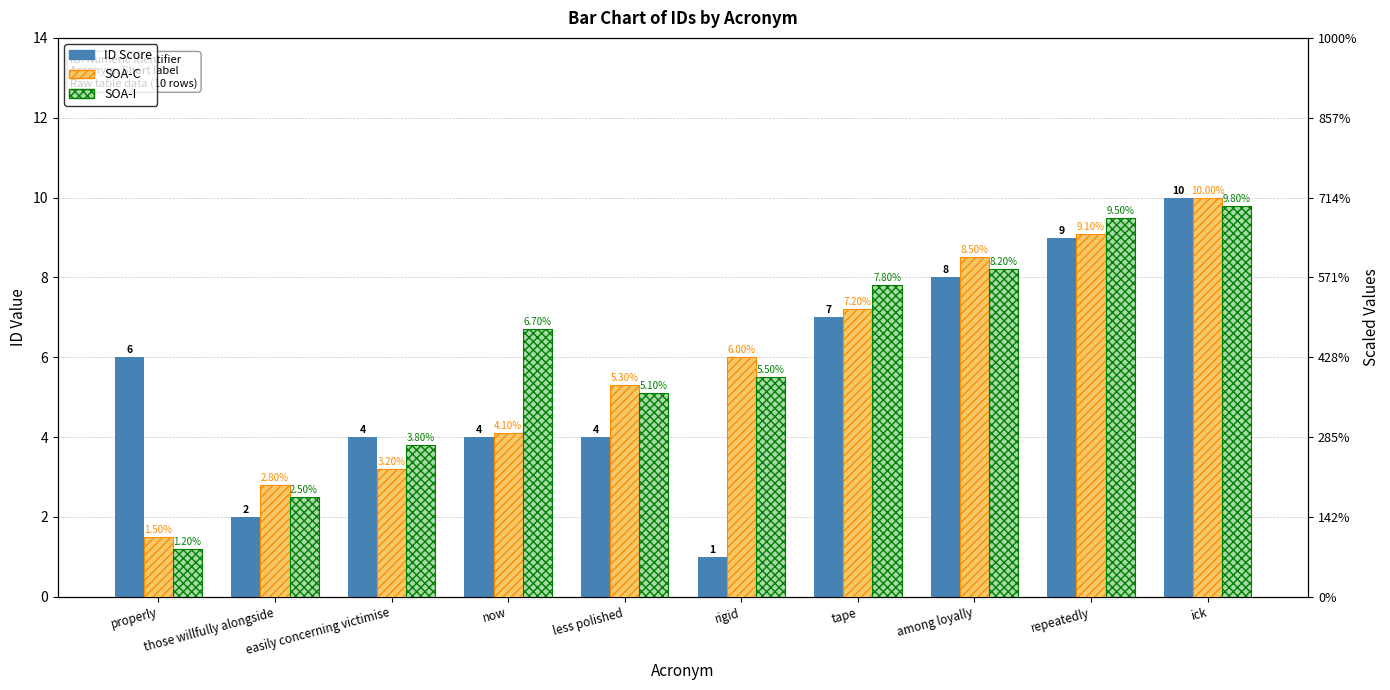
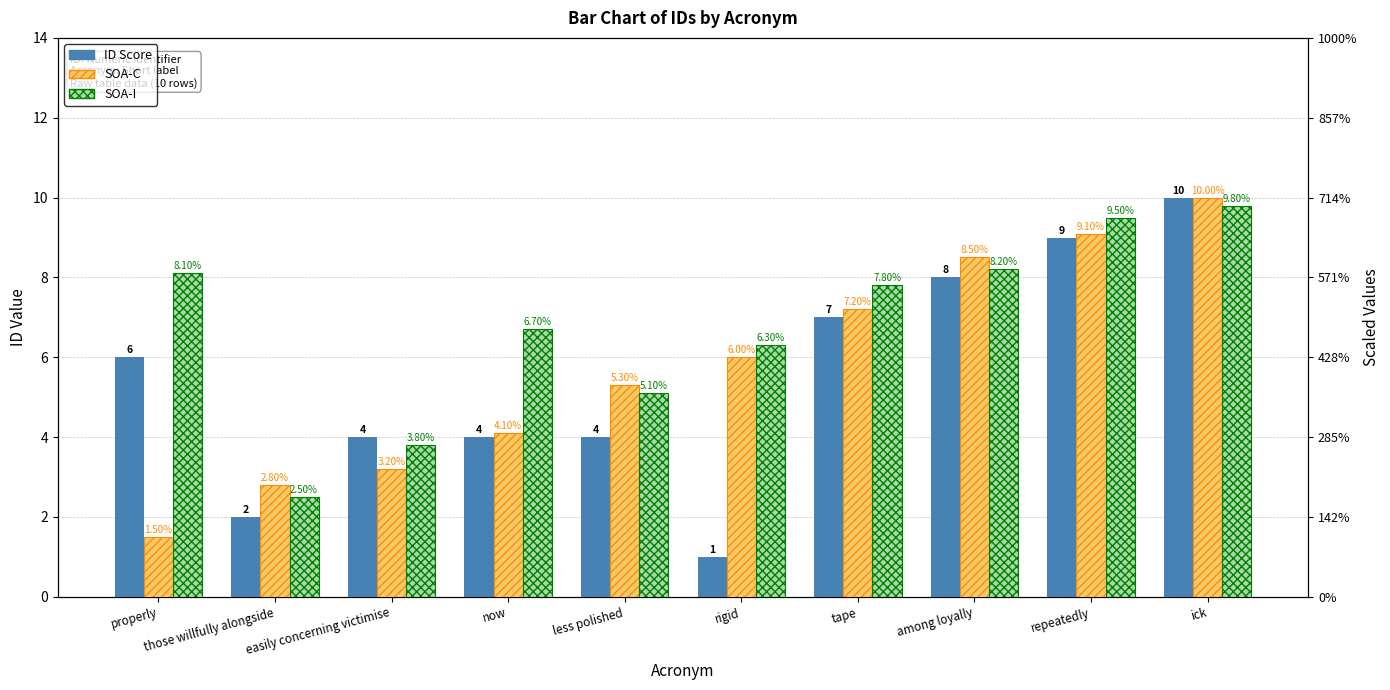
  {
    "ID Score": {
      "properly": "6",
      "those willfully alongside": "2",
      "easily concerning victimise": "4",
      "now": "4",
      "less polished": "4",
      "rigid": "1",
      "tape": "7",
      "among loyally": "8",
      "repeatedly": "9",
      "ick": "10"
    },
    "SOA-C": {
      "properly": "1.50%",
      "those willfully alongside": "2.80%",
      "easily concerning victimise": "3.20%",
      "now": "4.10%",
      "less polished": "5.30%",
      "rigid": "6.00%",
      "tape": "7.20%",
      "among loyally": "8.50%",
      "repeatedly": "9.10%",
      "ick": "10.00%"
    },
    "SOA-I": {
-     "properly": "1.20%",
+     "properly": "8.10%",
      "those willfully alongside": "2.50%",
      "easily concerning victimise": "3.80%",
      "now": "6.70%",
      "less polished": "5.10%",
-     "rigid": "5.50%",
+     "rigid": "6.30%",
      "tape": "7.80%",
      "among loyally": "8.20%",
      "repeatedly": "9.50%",
      "ick": "9.80%"
    }
  }
